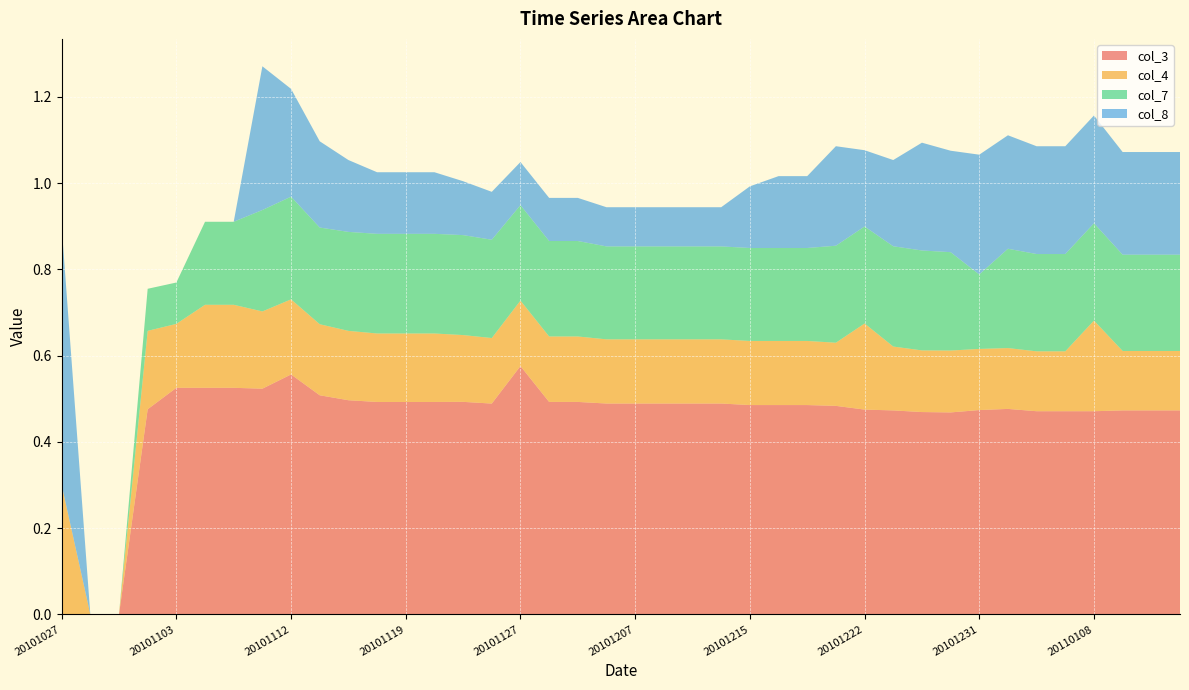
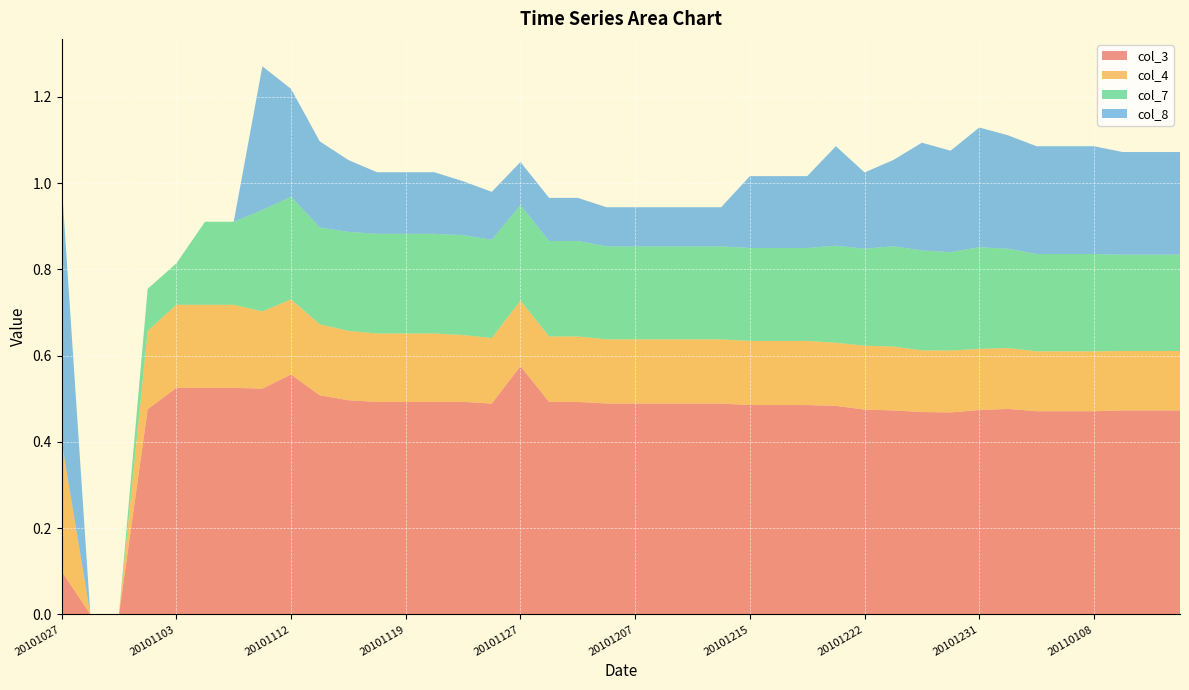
  {
    "col_3": {
-     "20101027": 0.0,
+     "20101027": 0.1,
      "20101103": 0.53,
      "20101112": 0.56,
      "20101119": 0.49,
      "20101127": 0.58,
      "20101207": 0.49,
      "20101215": 0.49,
      "20101222": 0.47,
      "20101231": 0.47,
      "20110108": 0.47
    },
    "col_4": {
-     "20101103": 0.15,
+     "20101103": 0.19,
      "20101112": 0.17,
      "20101119": 0.16,
      "20101127": 0.15,
      "20101207": 0.15,
      "20101215": 0.15,
-     "20101222": 0.20,
+     "20101222": 0.15,
      "20101231": 0.14,
-     "20110108": 0.21
+     "20110108": 0.14
    },
    "col_7": {
      "20101112": 0.24,
      "20101119": 0.23,
      "20101127": 0.22,
      "20101207": 0.22,
      "20101215": 0.22,
      "20101222": 0.22,
-     "20101231": 0.17,
+     "20101231": 0.24,
      "20110108": 0.23
    },
    "col_8": {
      "20101027": 0.60,
      "20101112": 0.25,
      "20101119": 0.14,
      "20101127": 0.10,
      "20101207": 0.09,
-     "20101215": 0.14,
+     "20101215": 0.17,
      "20101222": 0.18,
      "20101231": 0.28,
      "20110108": 0.25
    }
  }
